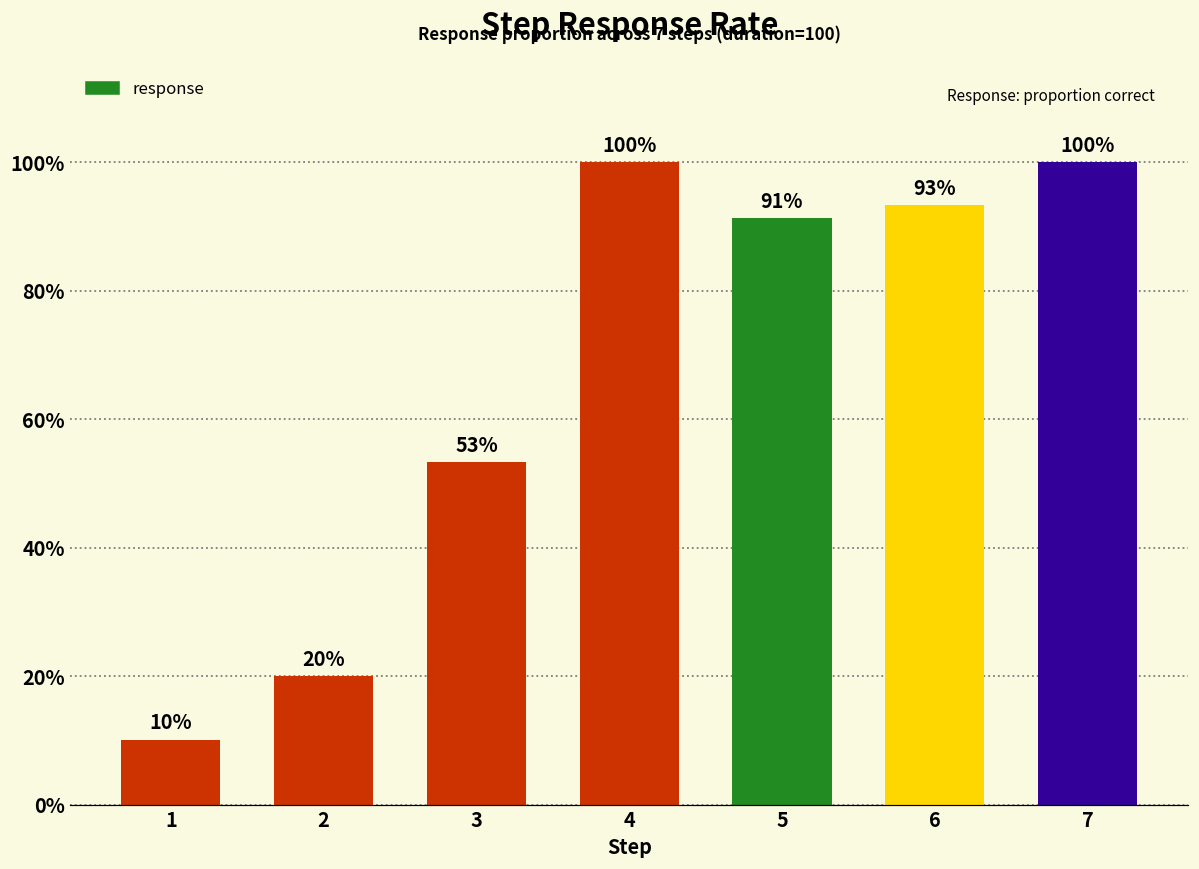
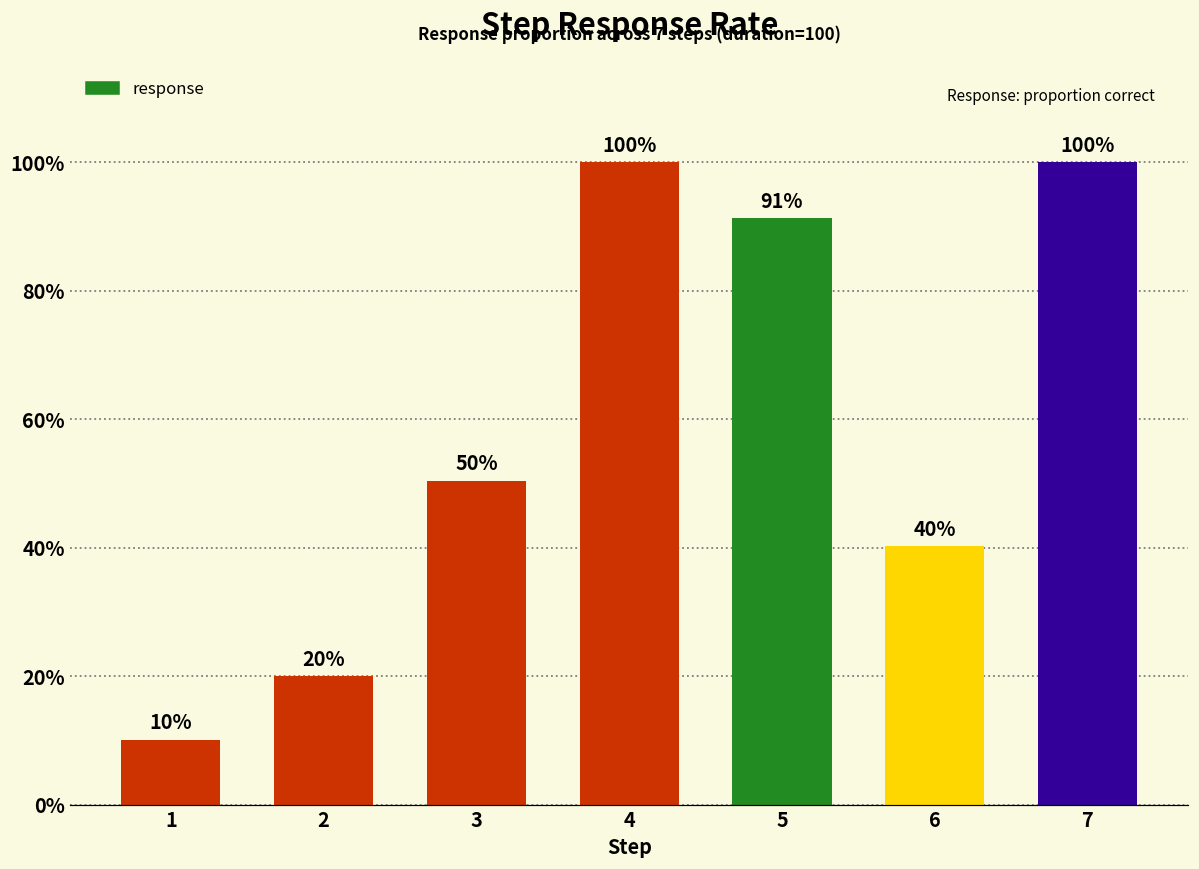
  {
    "1": "10%",
    "2": "20%",
-   "3": "53%",
+   "3": "50%",
    "4": "100%",
    "5": "91%",
-   "6": "93%",
+   "6": "40%",
    "7": "100%"
  }
